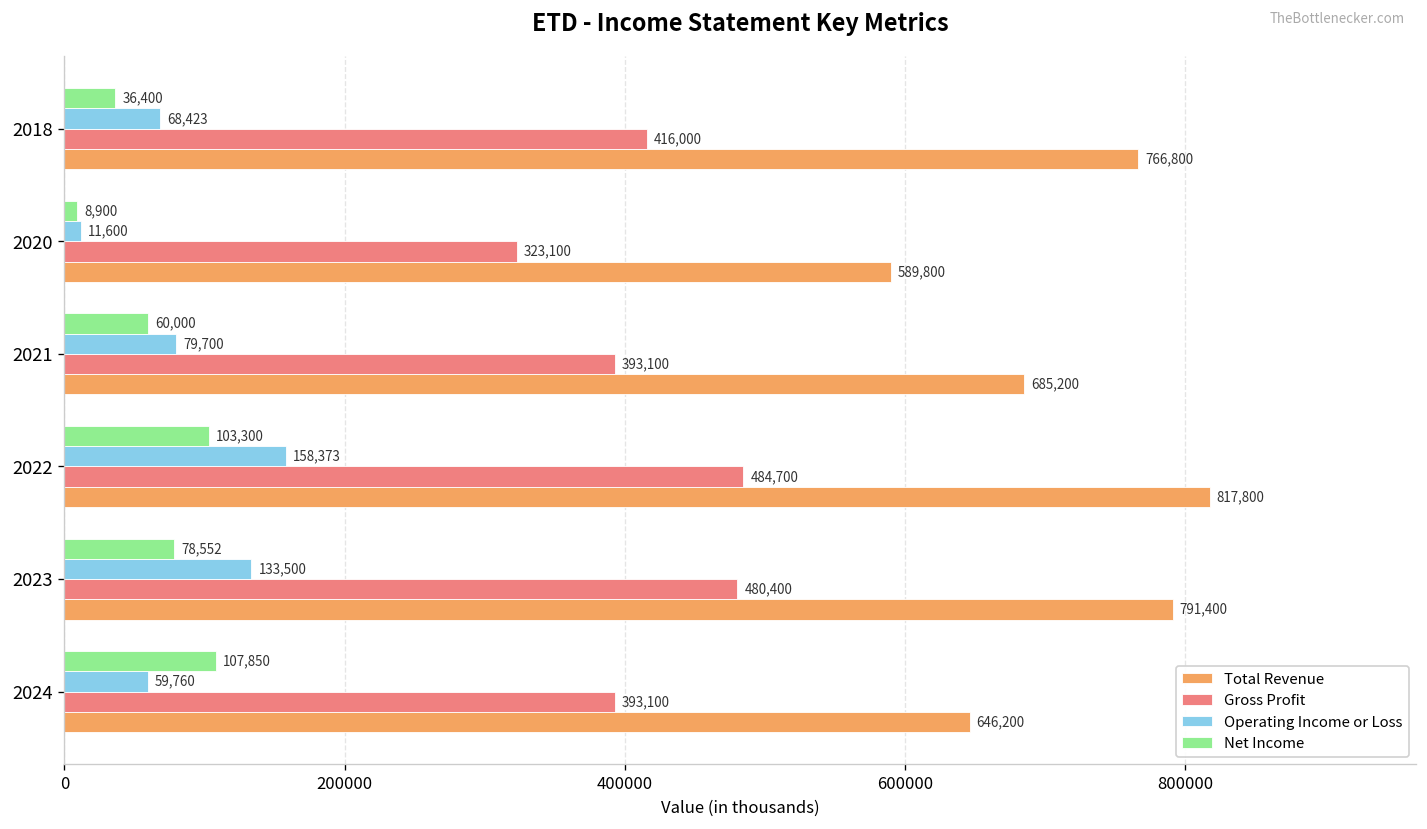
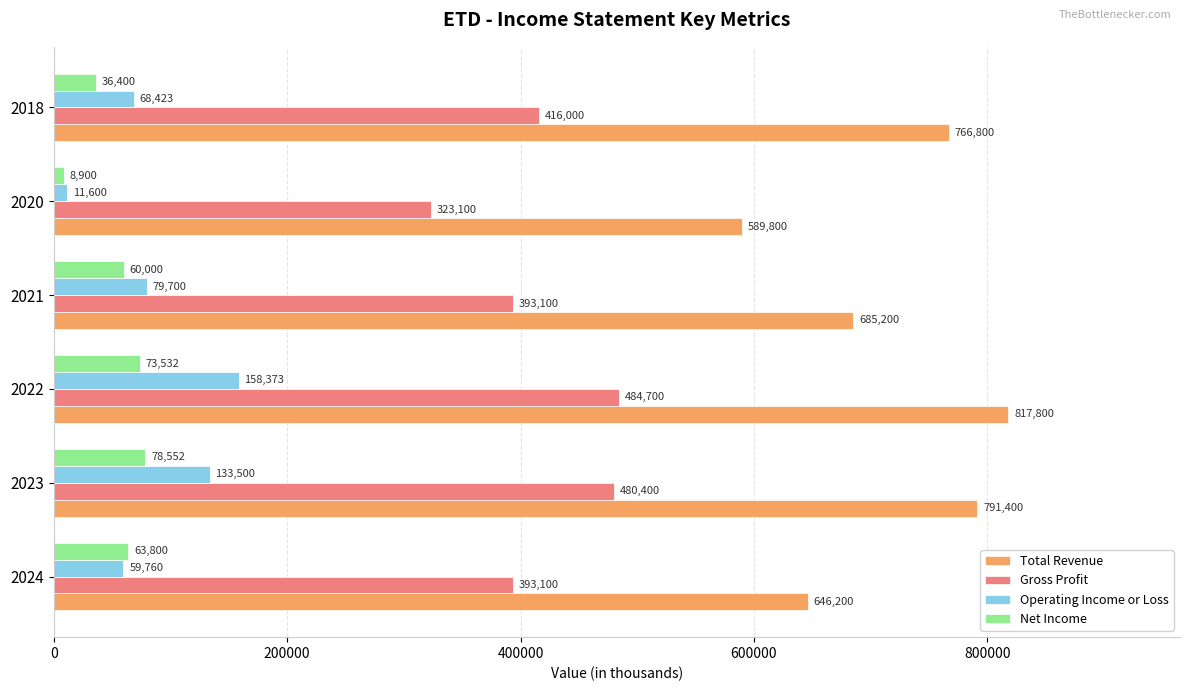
  {
    "Operating Income or Loss": {
      "2018": "68,423",
      "2020": "11,600",
      "2021": "79,700",
      "2022": "158,373",
      "2023": "133,500",
      "2024": "59,760"
    },
    "Net Income": {
      "2018": "36,400",
      "2020": "8,900",
      "2021": "60,000",
-     "2022": "103,300",
+     "2022": "73,532",
      "2023": "78,552",
-     "2024": "107,850"
+     "2024": "63,800"
    }
  }
